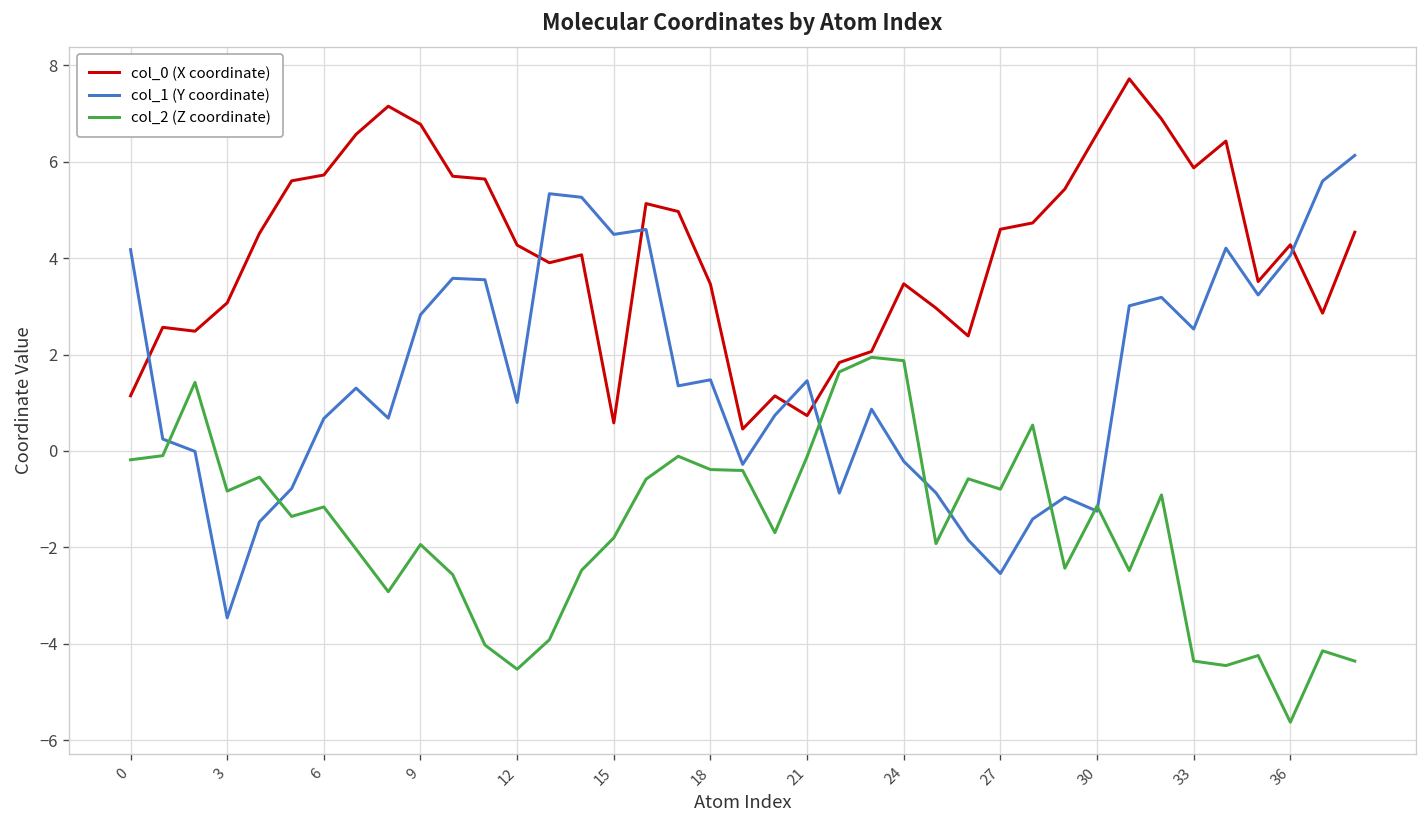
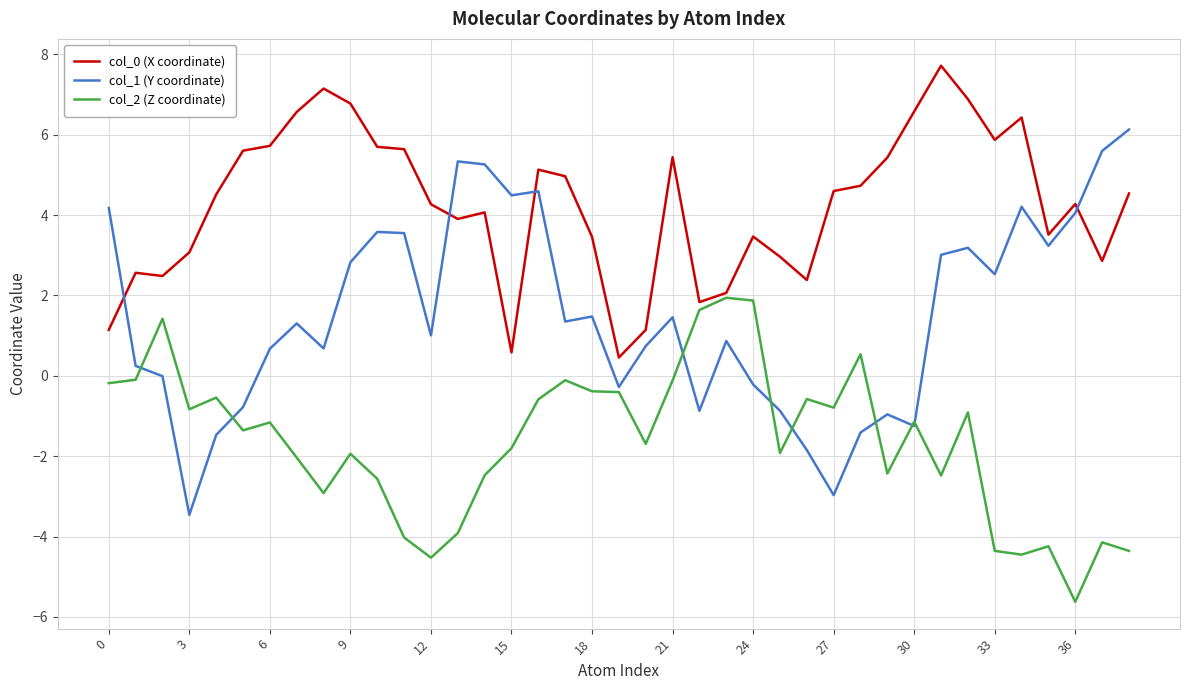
  {
    "col_0 (X coordinate)": {
      "0": 1.1,
      "3": 3.1,
      "6": 5.7,
      "9": 6.8,
      "12": 4.3,
      "15": 0.6,
      "18": 3.5,
-     "21": 0.7,
+     "21": 5.4,
      "24": 3.5,
      "27": 4.6,
      "30": 6.6,
      "33": 5.9,
      "36": 4.3
    },
    "col_1 (Y coordinate)": {
      "0": 4.2,
      "3": -3.5,
      "6": 0.7,
      "9": 2.8,
      "12": 1.0,
      "15": 4.5,
      "18": 1.5,
      "21": 1.5,
      "24": -0.2,
-     "27": -2.5,
+     "27": -3.0,
      "30": -1.2,
      "33": 2.5,
      "36": 4.1
    },
    "col_2 (Z coordinate)": {
      "0": -0.2,
      "3": -0.8,
      "6": -1.2,
      "9": -1.9,
      "12": -4.5,
      "15": -1.8,
      "18": -0.4,
      "21": -0.1,
      "24": 1.9,
      "27": -0.8,
      "30": -1.1,
      "33": -4.4,
      "36": -5.6
    }
  }
